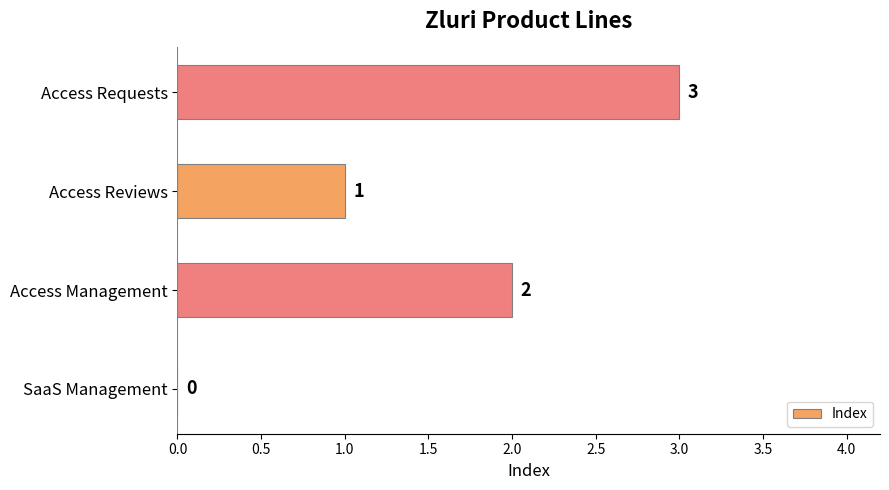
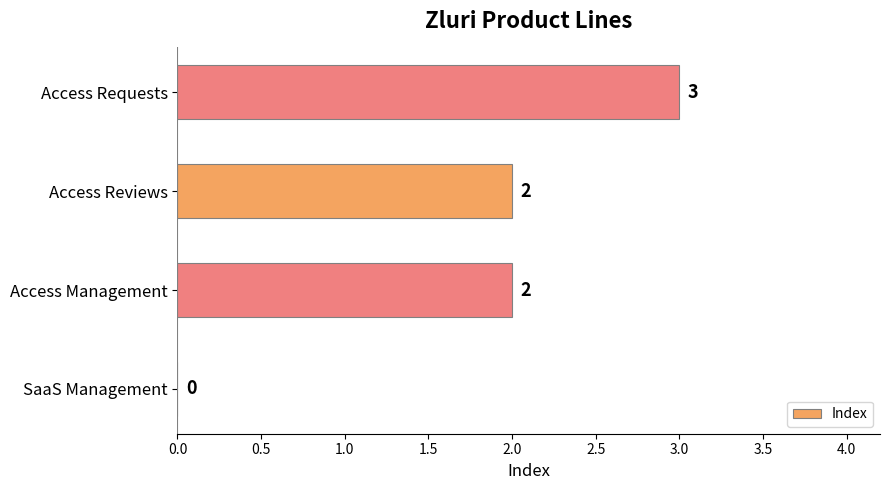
  {
    "Access Requests": 3,
-   "Access Reviews": 1,
+   "Access Reviews": 2,
    "Access Management": 2,
    "SaaS Management": 0
  }
